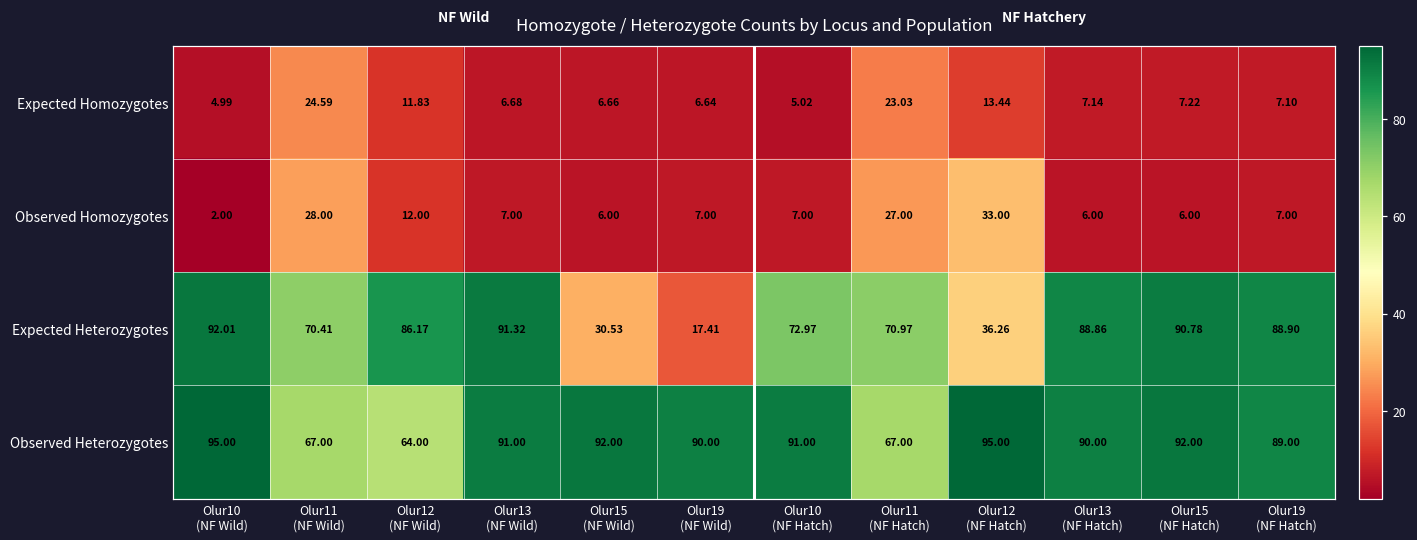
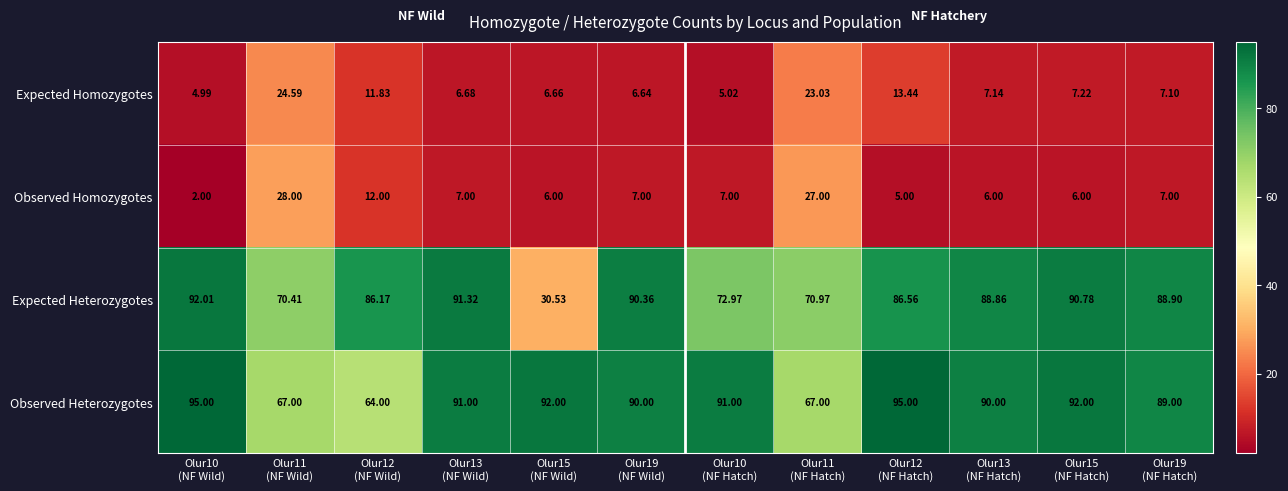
  {
    "Expected Homozygotes": {
      "Olur10 (NF Wild)": 4.99,
      "Olur11 (NF Wild)": 24.59,
      "Olur12 (NF Wild)": 11.83,
      "Olur13 (NF Wild)": 6.68,
      "Olur15 (NF Wild)": 6.66,
      "Olur19 (NF Wild)": 6.64,
      "Olur10 (NF Hatch)": 5.02,
      "Olur11 (NF Hatch)": 23.03,
      "Olur12 (NF Hatch)": 13.44,
      "Olur13 (NF Hatch)": 7.14,
      "Olur15 (NF Hatch)": 7.22,
      "Olur19 (NF Hatch)": 7.10
    },
    "Observed Homozygotes": {
      "Olur10 (NF Wild)": 2.00,
      "Olur11 (NF Wild)": 28.00,
      "Olur12 (NF Wild)": 12.00,
      "Olur13 (NF Wild)": 7.00,
      "Olur15 (NF Wild)": 6.00,
      "Olur19 (NF Wild)": 7.00,
      "Olur10 (NF Hatch)": 7.00,
      "Olur11 (NF Hatch)": 27.00,
-     "Olur12 (NF Hatch)": 33.00,
+     "Olur12 (NF Hatch)": 5.00,
      "Olur13 (NF Hatch)": 6.00,
      "Olur15 (NF Hatch)": 6.00,
      "Olur19 (NF Hatch)": 7.00
    },
    "Expected Heterozygotes": {
      "Olur10 (NF Wild)": 92.01,
      "Olur11 (NF Wild)": 70.41,
      "Olur12 (NF Wild)": 86.17,
      "Olur13 (NF Wild)": 91.32,
      "Olur15 (NF Wild)": 30.53,
-     "Olur19 (NF Wild)": 17.41,
+     "Olur19 (NF Wild)": 90.36,
      "Olur10 (NF Hatch)": 72.97,
      "Olur11 (NF Hatch)": 70.97,
-     "Olur12 (NF Hatch)": 36.26,
+     "Olur12 (NF Hatch)": 86.56,
      "Olur13 (NF Hatch)": 88.86,
      "Olur15 (NF Hatch)": 90.78,
      "Olur19 (NF Hatch)": 88.90
    },
    "Observed Heterozygotes": {
      "Olur10 (NF Wild)": 95.00,
      "Olur11 (NF Wild)": 67.00,
      "Olur12 (NF Wild)": 64.00,
      "Olur13 (NF Wild)": 91.00,
      "Olur15 (NF Wild)": 92.00,
      "Olur19 (NF Wild)": 90.00,
      "Olur10 (NF Hatch)": 91.00,
      "Olur11 (NF Hatch)": 67.00,
      "Olur12 (NF Hatch)": 95.00,
      "Olur13 (NF Hatch)": 90.00,
      "Olur15 (NF Hatch)": 92.00,
      "Olur19 (NF Hatch)": 89.00
    }
  }
